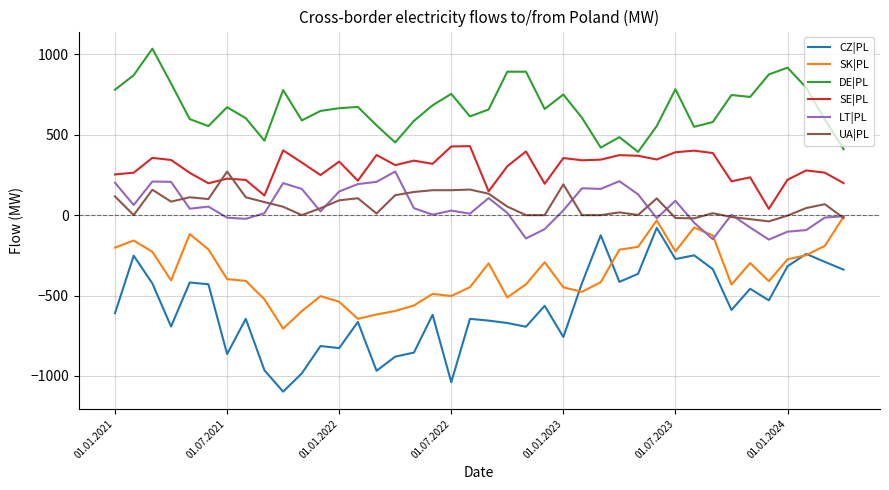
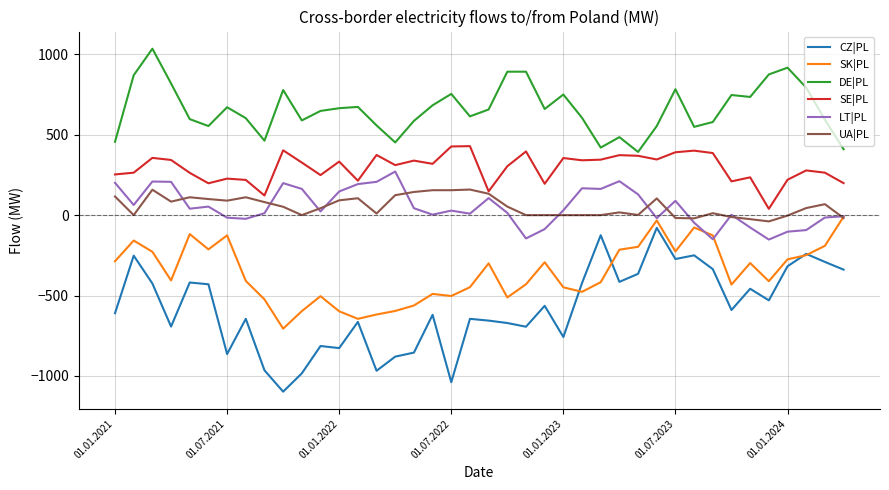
  {
    "CZ|PL": {
      "01.01.2021": -610,
      "01.07.2021": -860,
      "01.01.2022": -830,
      "01.07.2022": -1040,
      "01.01.2023": -760,
      "01.07.2023": -270,
      "01.01.2024": -320
    },
    "SK|PL": {
-     "01.01.2021": -200,
-     "01.07.2021": -400,
-     "01.01.2022": -540,
+     "01.01.2021": -290,
+     "01.07.2021": -130,
+     "01.01.2022": -600,
      "01.07.2022": -500,
      "01.01.2023": -450,
      "01.07.2023": -230,
      "01.01.2024": -280
    },
    "DE|PL": {
-     "01.01.2021": 780,
+     "01.01.2021": 460,
      "01.07.2021": 670,
      "01.01.2022": 670,
      "01.07.2022": 750,
      "01.01.2023": 750,
      "01.07.2023": 780,
      "01.01.2024": 920
    },
    "SE|PL": {
      "01.01.2021": 250,
      "01.07.2021": 230,
      "01.01.2022": 330,
      "01.07.2022": 430,
      "01.01.2023": 360,
      "01.07.2023": 390,
      "01.01.2024": 220
    },
    "LT|PL": {
      "01.01.2021": 200,
      "01.07.2021": -20,
      "01.01.2022": 150,
      "01.07.2022": 30,
      "01.01.2023": 30,
      "01.07.2023": 90,
      "01.01.2024": -100
    },
    "UA|PL": {
      "01.01.2021": 120,
-     "01.07.2021": 270,
+     "01.07.2021": 90,
      "01.01.2022": 90,
      "01.07.2022": 160,
-     "01.01.2023": 190,
+     "01.01.2023": 0,
      "01.07.2023": -20,
      "01.01.2024": 0
    }
  }
